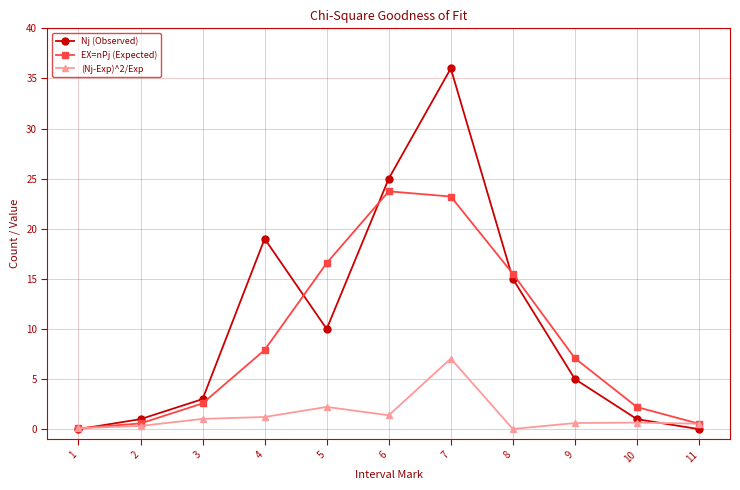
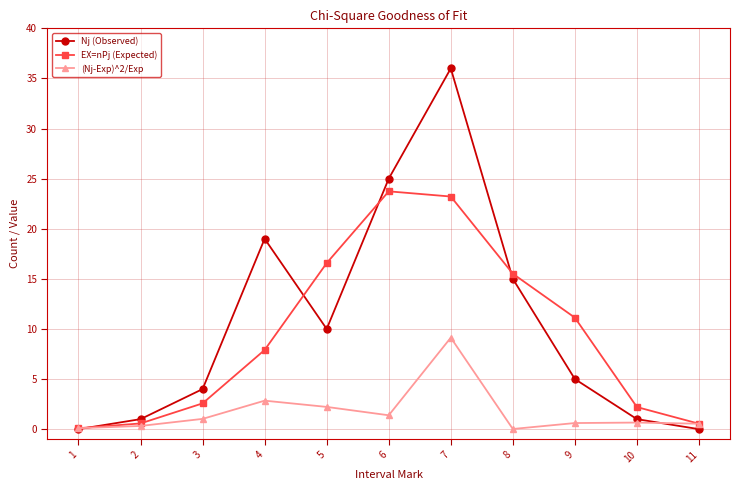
  {
    "Nj (Observed)": {
      "2": 1,
-     "3": 3,
+     "3": 4,
      "4": 19,
      "5": 10,
      "6": 25,
      "7": 36,
      "8": 15,
      "9": 5,
      "10": 1,
      "11": 0
    },
    "EX=nPj (Expected)": {
      "3": 2.6,
      "4": 7.9,
      "5": 16.6,
      "6": 23.7,
      "7": 23.2,
      "8": 15.5,
-     "9": 7.1,
+     "9": 11.1,
      "10": 2.2
    },
    "(Nj-Exp)^2/Exp": {
      "3": 1.0,
-     "4": 1.2,
+     "4": 2.8,
      "5": 2.2,
      "6": 1.4,
-     "7": 7.0,
+     "7": 9.1,
      "8": 0.0,
      "9": 0.6,
      "10": 0.7
    }
  }
